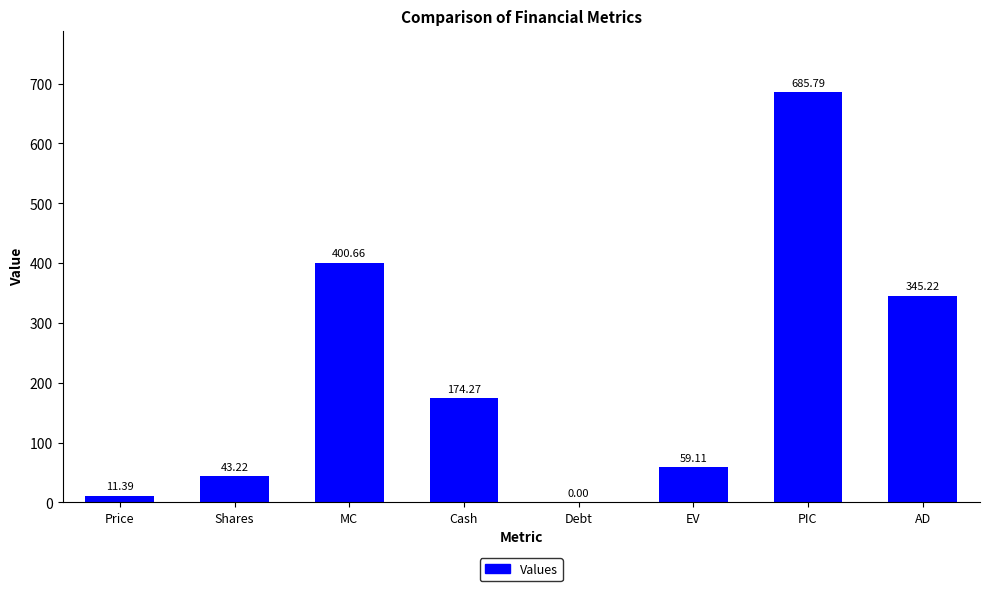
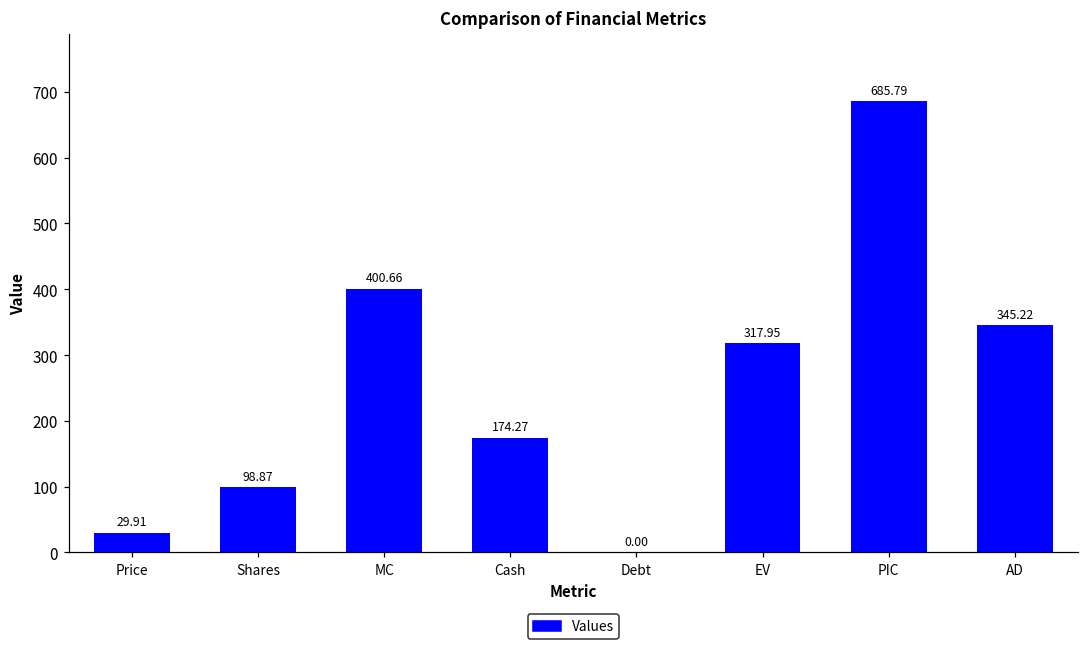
  {
-   "Price": 11.39,
-   "Shares": 43.22,
+   "Price": 29.91,
+   "Shares": 98.87,
    "MC": 400.66,
    "Cash": 174.27,
    "Debt": 0.00,
-   "EV": 59.11,
+   "EV": 317.95,
    "PIC": 685.79,
    "AD": 345.22
  }
